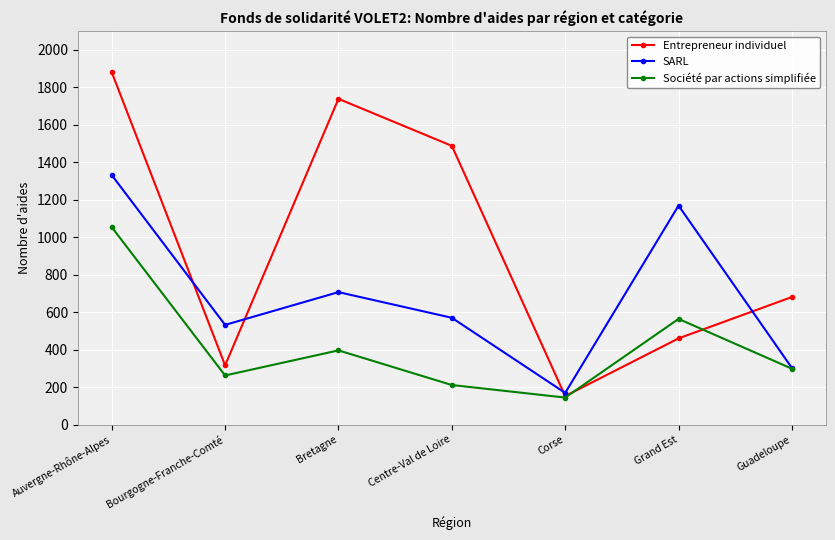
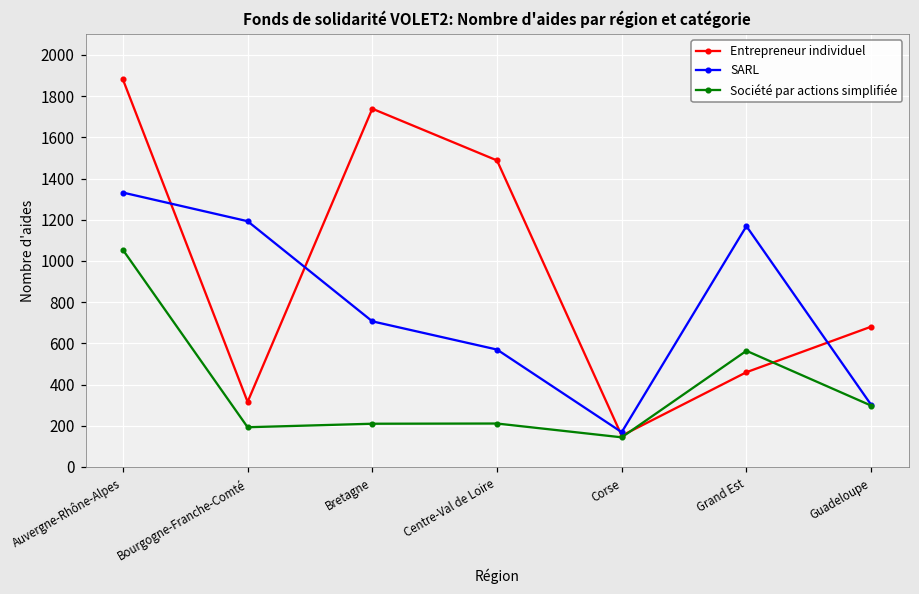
  {
    "Entrepreneur individuel": {
      "Auvergne-Rhône-Alpes": 1880,
      "Bourgogne-Franche-Comté": 320,
      "Bretagne": 1740,
      "Centre-Val de Loire": 1490,
      "Grand Est": 460,
      "Guadeloupe": 680
    },
    "SARL": {
      "Auvergne-Rhône-Alpes": 1330,
-     "Bourgogne-Franche-Comté": 530,
+     "Bourgogne-Franche-Comté": 1190,
      "Bretagne": 710,
      "Centre-Val de Loire": 570,
      "Corse": 170,
      "Grand Est": 1170
    },
    "Société par actions simplifiée": {
      "Auvergne-Rhône-Alpes": 1050,
-     "Bourgogne-Franche-Comté": 260,
-     "Bretagne": 400,
+     "Bourgogne-Franche-Comté": 190,
+     "Bretagne": 210,
      "Centre-Val de Loire": 210,
      "Grand Est": 560
    }
  }
